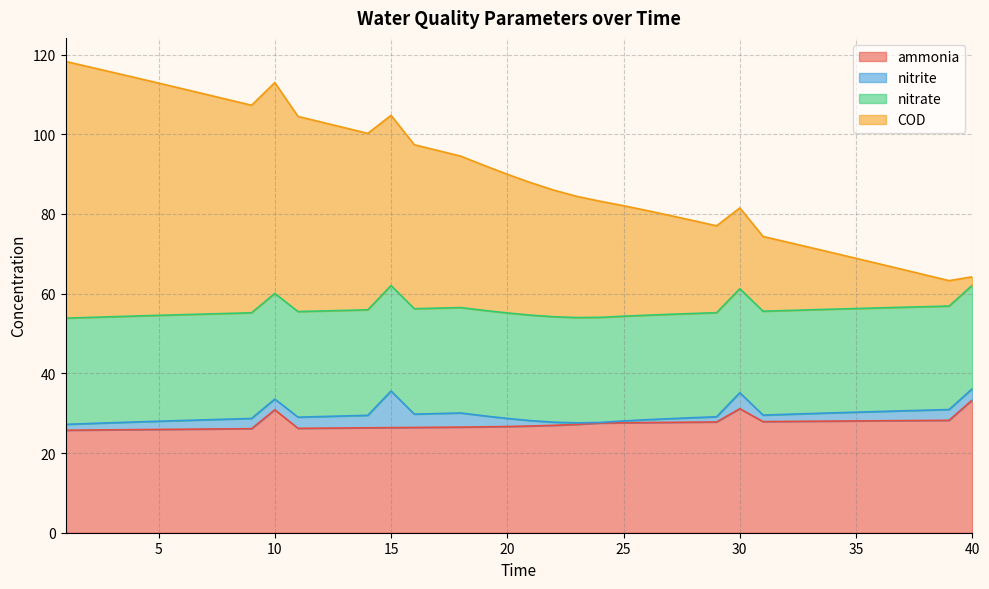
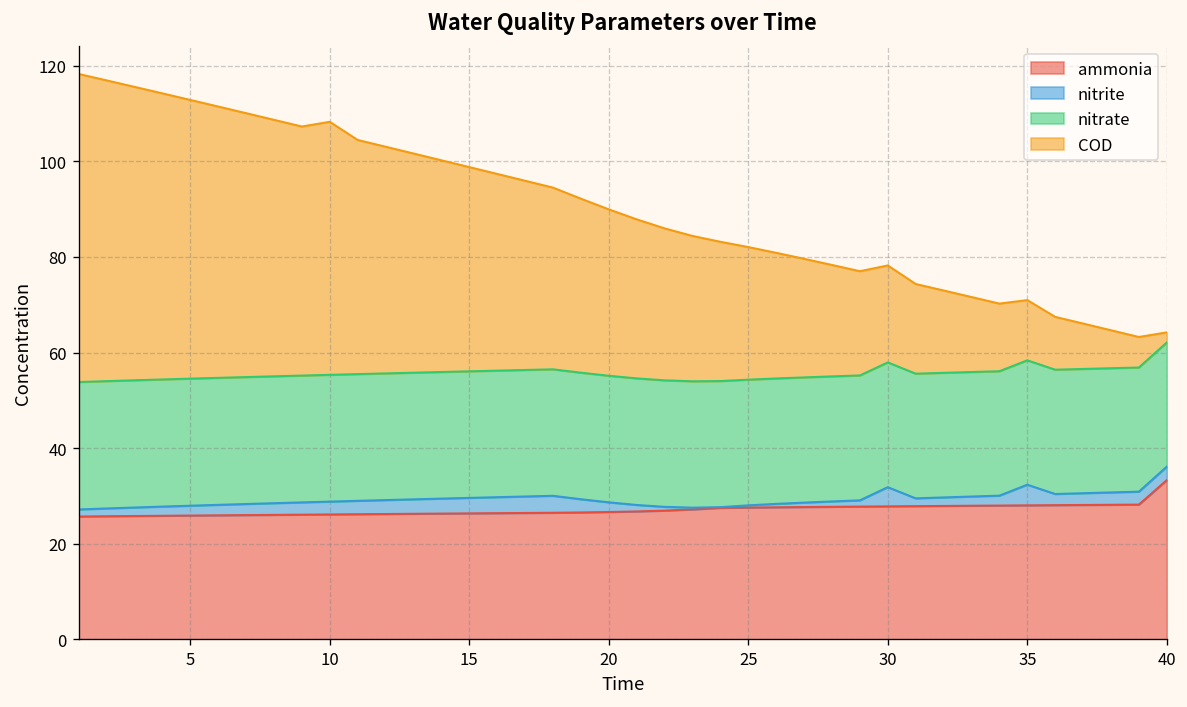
  {
    "ammonia": {
      "5": 26,
-     "10": 31,
+     "10": 26,
      "15": 26,
      "20": 27,
-     "30": 31,
+     "30": 28,
      "35": 28,
      "40": 33
    },
    "nitrite": {
      "5": 2,
      "10": 3,
-     "15": 9,
+     "15": 3,
      "20": 2,
      "30": 4,
-     "35": 2,
+     "35": 4,
      "40": 3
    },
    "nitrate": {
      "5": 27,
      "10": 27,
      "15": 26,
      "20": 26,
      "25": 26,
      "30": 26,
      "35": 26,
      "40": 26
    },
    "COD": {
      "5": 58,
      "10": 53,
      "15": 43,
      "20": 35,
      "25": 28,
      "30": 20,
      "35": 13,
      "40": 2
    }
  }
